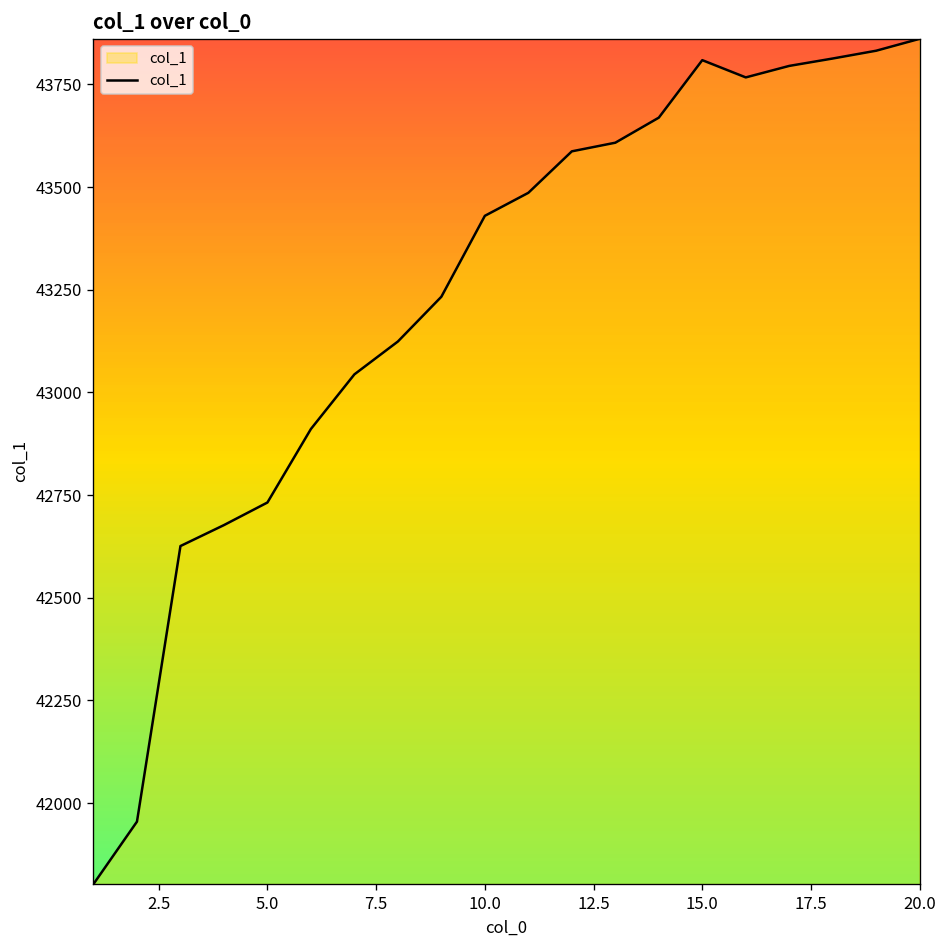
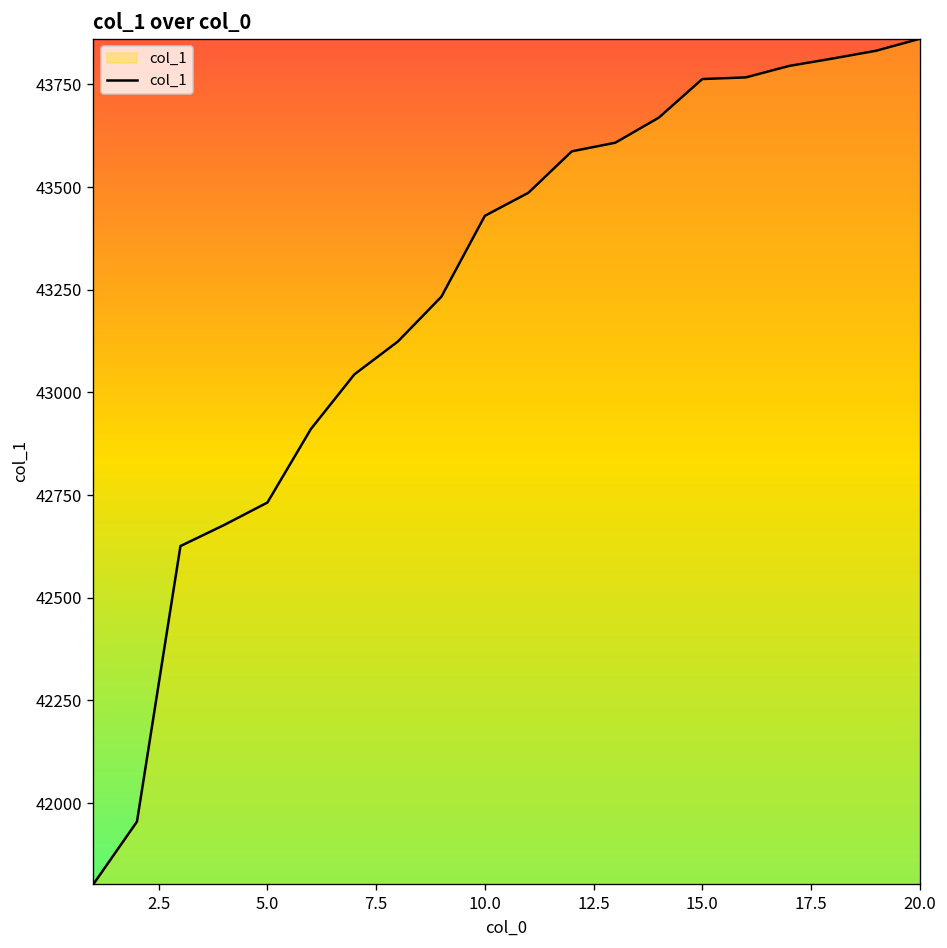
  {
    "5.0": 42730,
    "10.0": 43430,
-   "15.0": 43810,
+   "15.0": 43760,
    "20.0": 43860
  }
